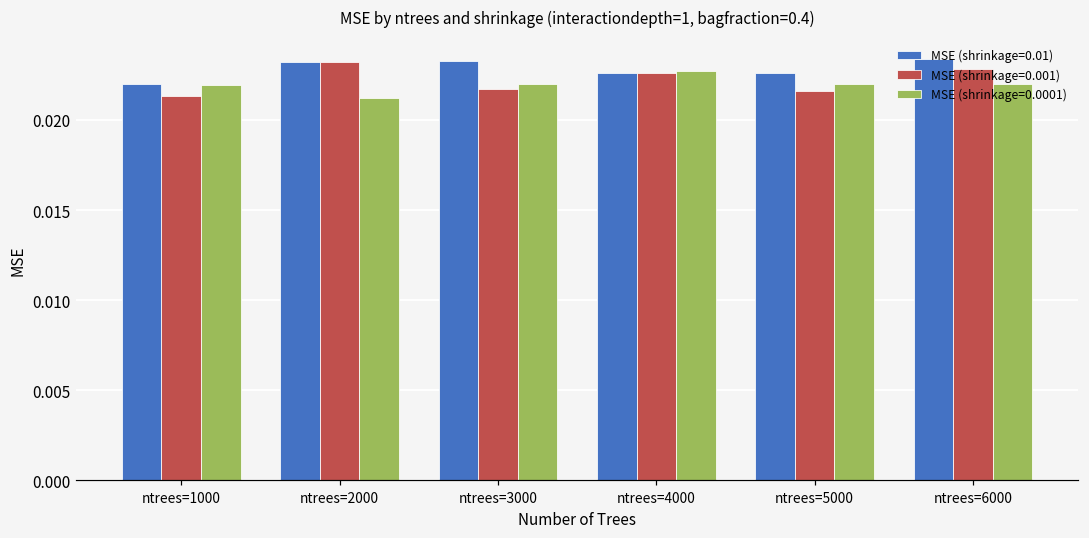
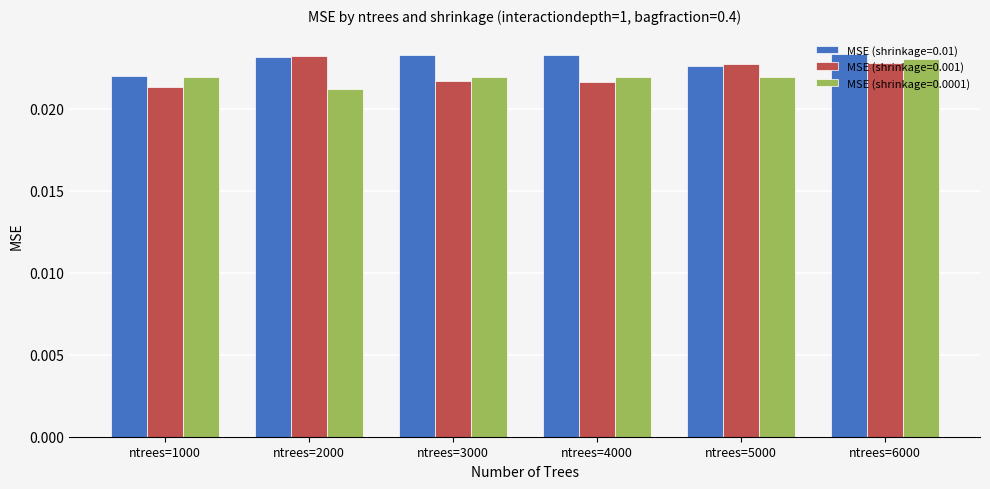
  {
    "MSE (shrinkage=0.01)": {
      "ntrees=1000": 0.0220,
      "ntrees=2000": 0.0232,
      "ntrees=3000": 0.0233,
-     "ntrees=4000": 0.0226,
+     "ntrees=4000": 0.0233,
      "ntrees=5000": 0.0226,
      "ntrees=6000": 0.0234
    },
    "MSE (shrinkage=0.001)": {
      "ntrees=1000": 0.0213,
      "ntrees=2000": 0.0232,
      "ntrees=3000": 0.0217,
-     "ntrees=4000": 0.0226,
-     "ntrees=5000": 0.0216,
+     "ntrees=4000": 0.0217,
+     "ntrees=5000": 0.0227,
      "ntrees=6000": 0.0228
    },
    "MSE (shrinkage=0.0001)": {
      "ntrees=1000": 0.0219,
      "ntrees=2000": 0.0212,
      "ntrees=3000": 0.0220,
-     "ntrees=4000": 0.0227,
+     "ntrees=4000": 0.0220,
      "ntrees=5000": 0.0220,
-     "ntrees=6000": 0.0220
+     "ntrees=6000": 0.0230
    }
  }
